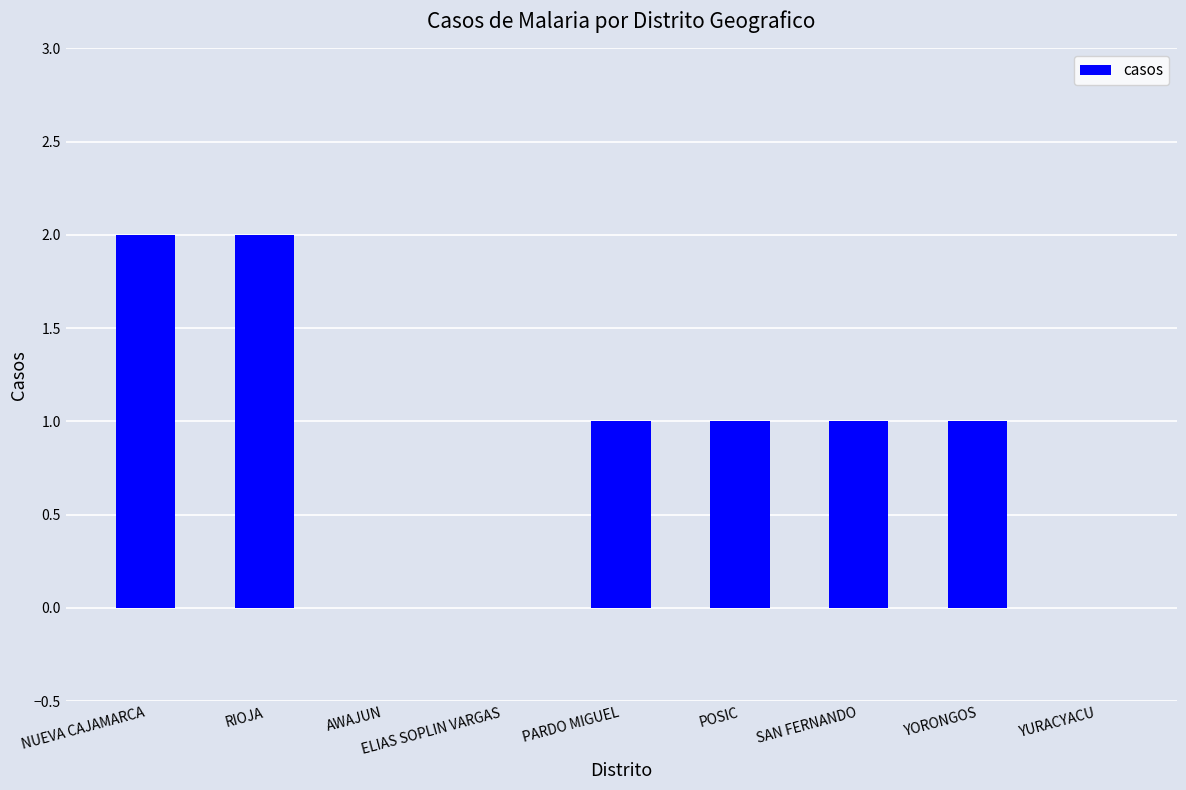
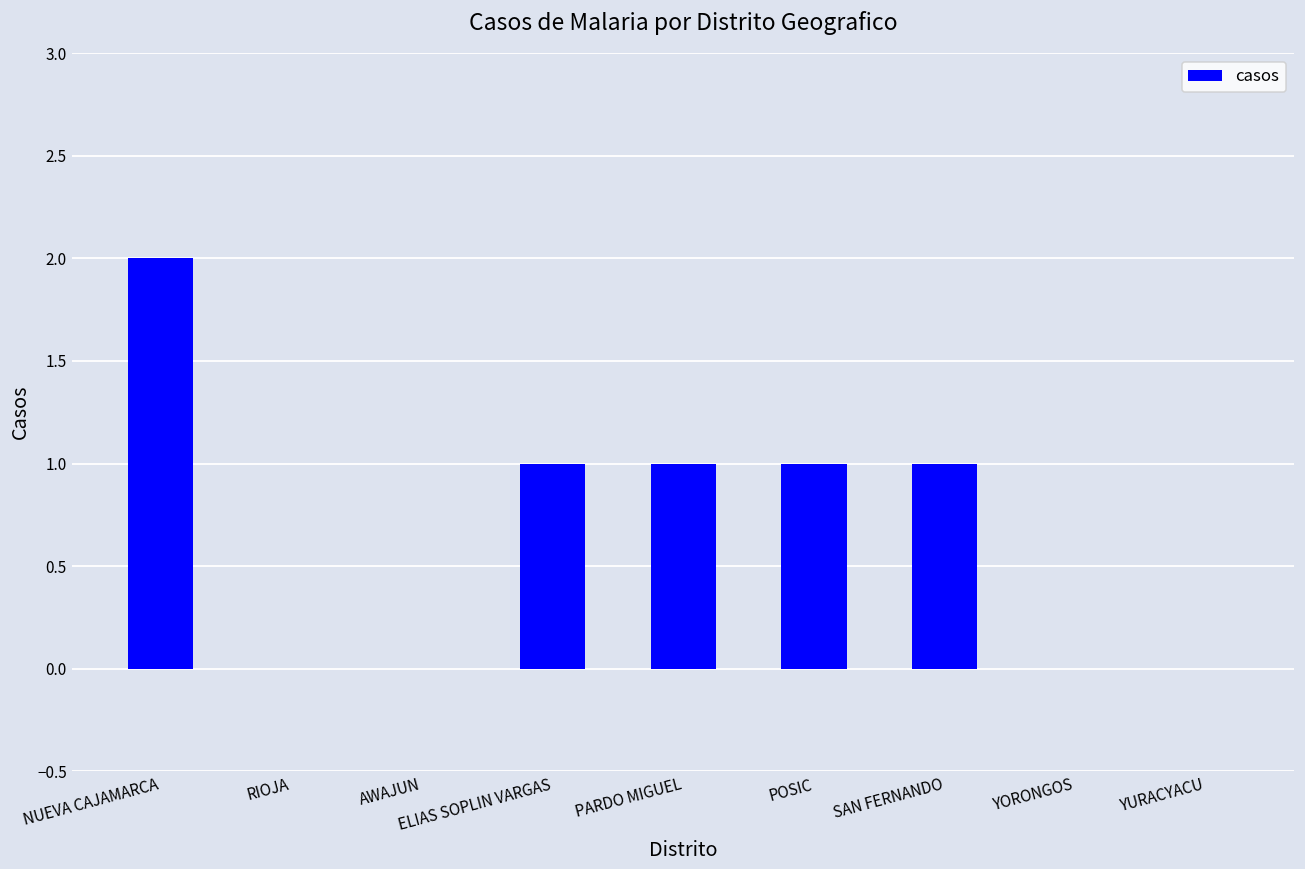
  {
    "NUEVA CAJAMARCA": 2,
-   "RIOJA": 2,
+   "RIOJA": 0,
    "AWAJUN": 0,
-   "ELIAS SOPLIN VARGAS": 0,
+   "ELIAS SOPLIN VARGAS": 1,
    "PARDO MIGUEL": 1,
    "POSIC": 1,
    "SAN FERNANDO": 1,
-   "YORONGOS": 1,
+   "YORONGOS": 0,
    "YURACYACU": 0
  }
